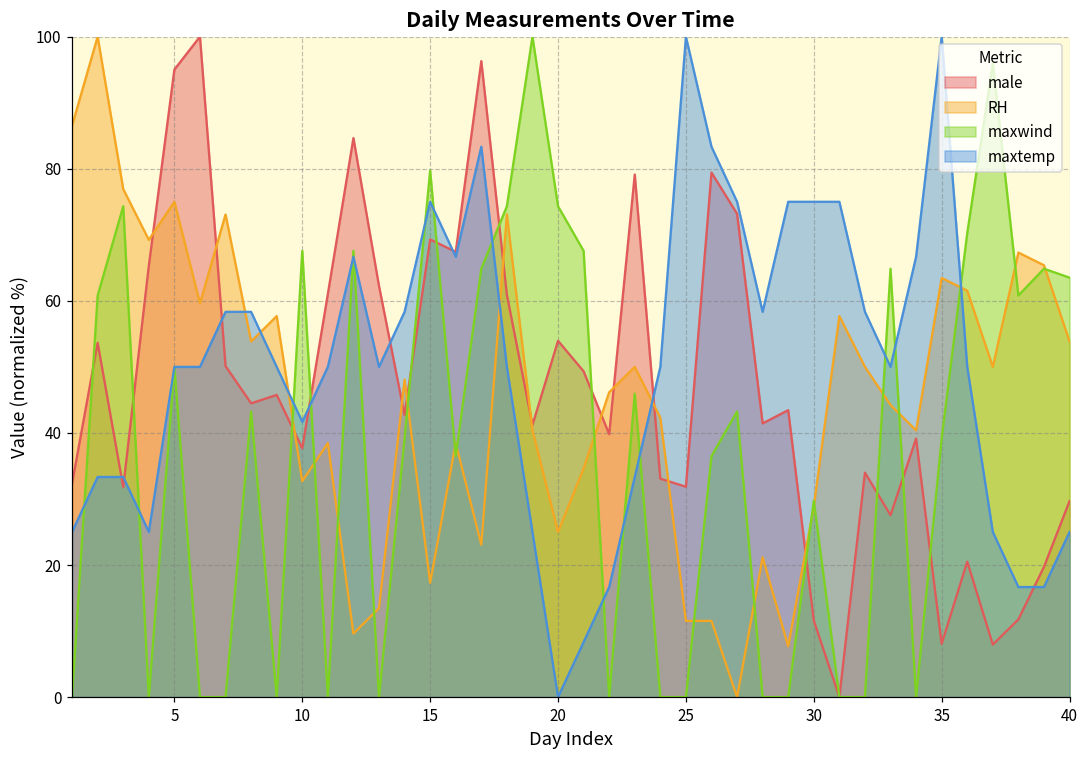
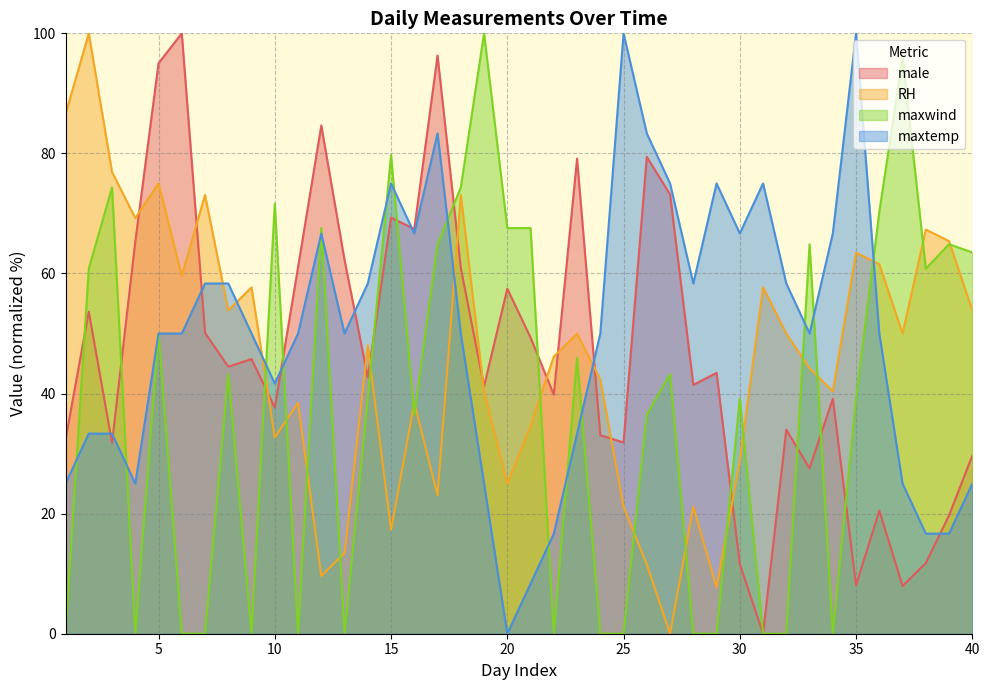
  {
    "male": {
      "5": 95,
      "10": 38,
      "15": 69,
-     "20": 54,
+     "20": 57,
      "25": 32,
      "30": 12,
      "35": 8,
      "40": 30
    },
    "RH": {
      "5": 75,
      "10": 33,
      "15": 17,
      "20": 25,
-     "25": 12,
+     "25": 21,
      "30": 29,
      "35": 63,
      "40": 54
    },
    "maxwind": {
-     "10": 68,
+     "10": 72,
      "15": 80,
-     "20": 74,
+     "20": 68,
      "25": 0,
-     "30": 30,
+     "30": 39,
      "35": 39,
      "40": 64
    },
    "maxtemp": {
      "10": 42,
      "15": 75,
      "20": 0,
      "25": 100,
-     "30": 75,
+     "30": 67,
      "35": 100,
      "40": 25
    }
  }
